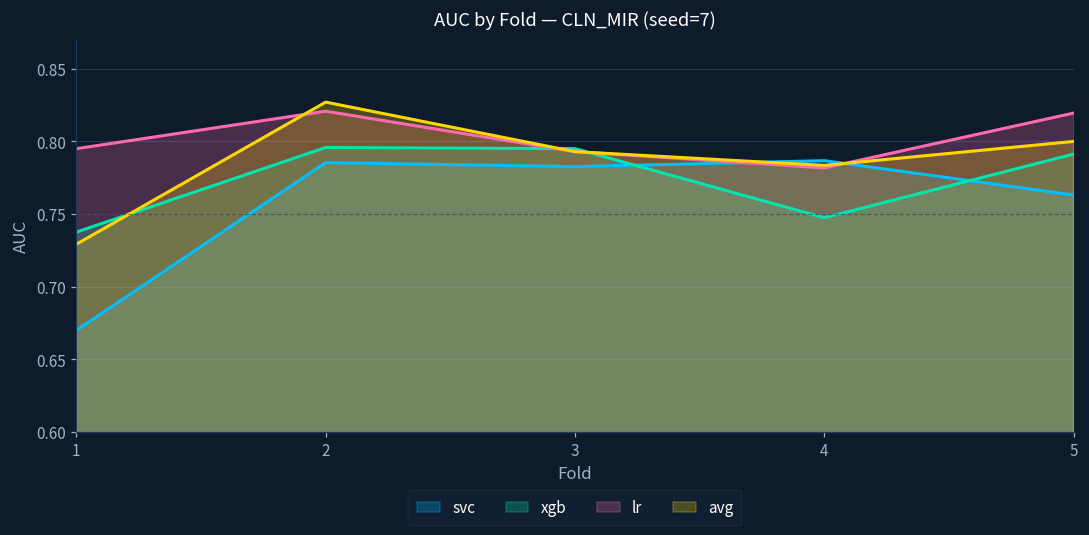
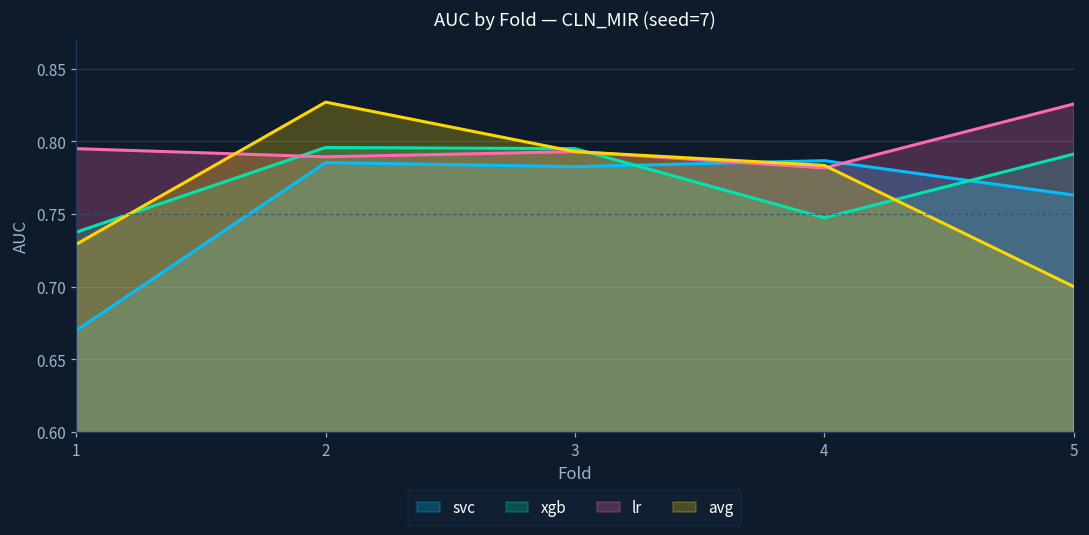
  {
    "lr": {
      "1": 0.795,
-     "2": 0.821,
-     "5": 0.820
+     "2": 0.789,
+     "5": 0.826
    },
    "avg": {
      "1": 0.729,
      "2": 0.827,
-     "5": 0.8
+     "5": 0.7
    }
  }
